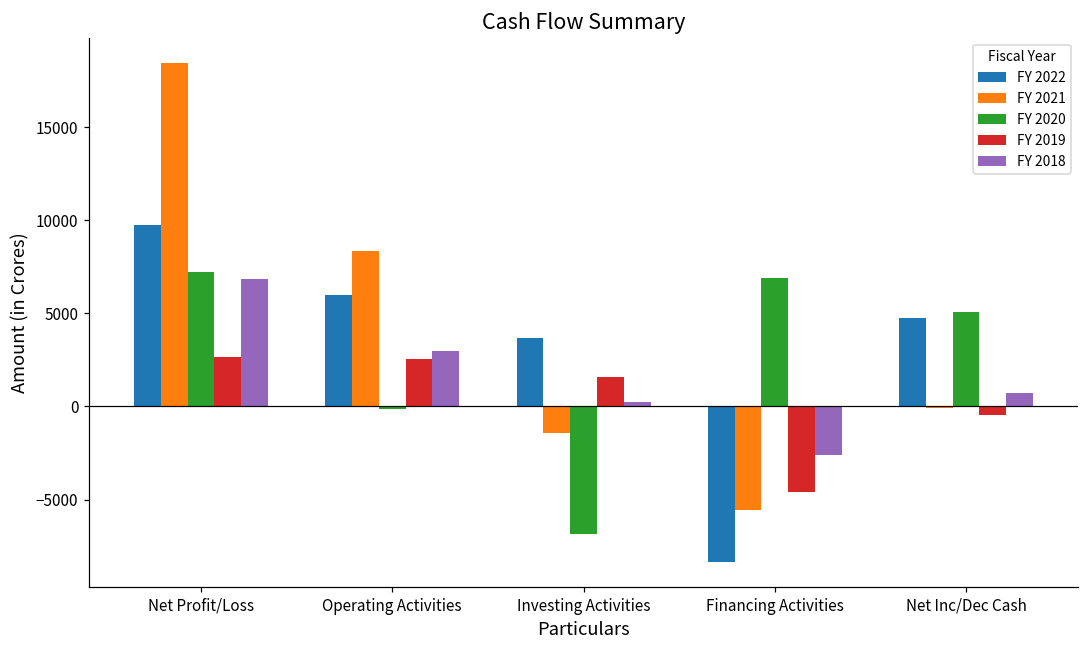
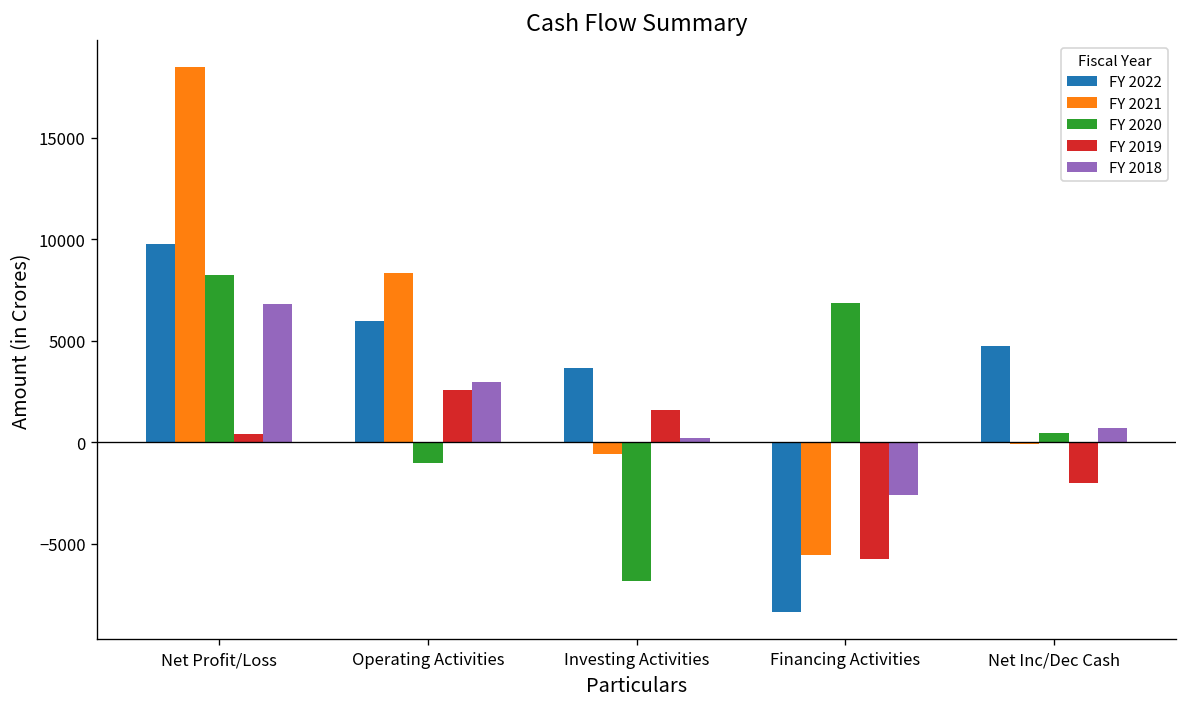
  {
    "FY 2022": {
      "Net Profit/Loss": 9700,
      "Operating Activities": 6000,
      "Investing Activities": 3700,
      "Financing Activities": -8400,
      "Net Inc/Dec Cash": 4700
    },
    "FY 2021": {
      "Net Profit/Loss": 18500,
      "Operating Activities": 8400,
-     "Investing Activities": -1400,
+     "Investing Activities": -600,
      "Financing Activities": -5600
    },
    "FY 2020": {
-     "Net Profit/Loss": 7200,
-     "Operating Activities": -100,
+     "Net Profit/Loss": 8200,
+     "Operating Activities": -1000,
      "Investing Activities": -6800,
      "Financing Activities": 6900,
-     "Net Inc/Dec Cash": 5100
+     "Net Inc/Dec Cash": 500
    },
    "FY 2019": {
-     "Net Profit/Loss": 2700,
+     "Net Profit/Loss": 400,
      "Operating Activities": 2600,
      "Investing Activities": 1600,
-     "Financing Activities": -4600,
-     "Net Inc/Dec Cash": -500
+     "Financing Activities": -5800,
+     "Net Inc/Dec Cash": -2000
    },
    "FY 2018": {
      "Net Profit/Loss": 6800,
      "Operating Activities": 3000,
      "Investing Activities": 200,
      "Financing Activities": -2600,
      "Net Inc/Dec Cash": 700
    }
  }
